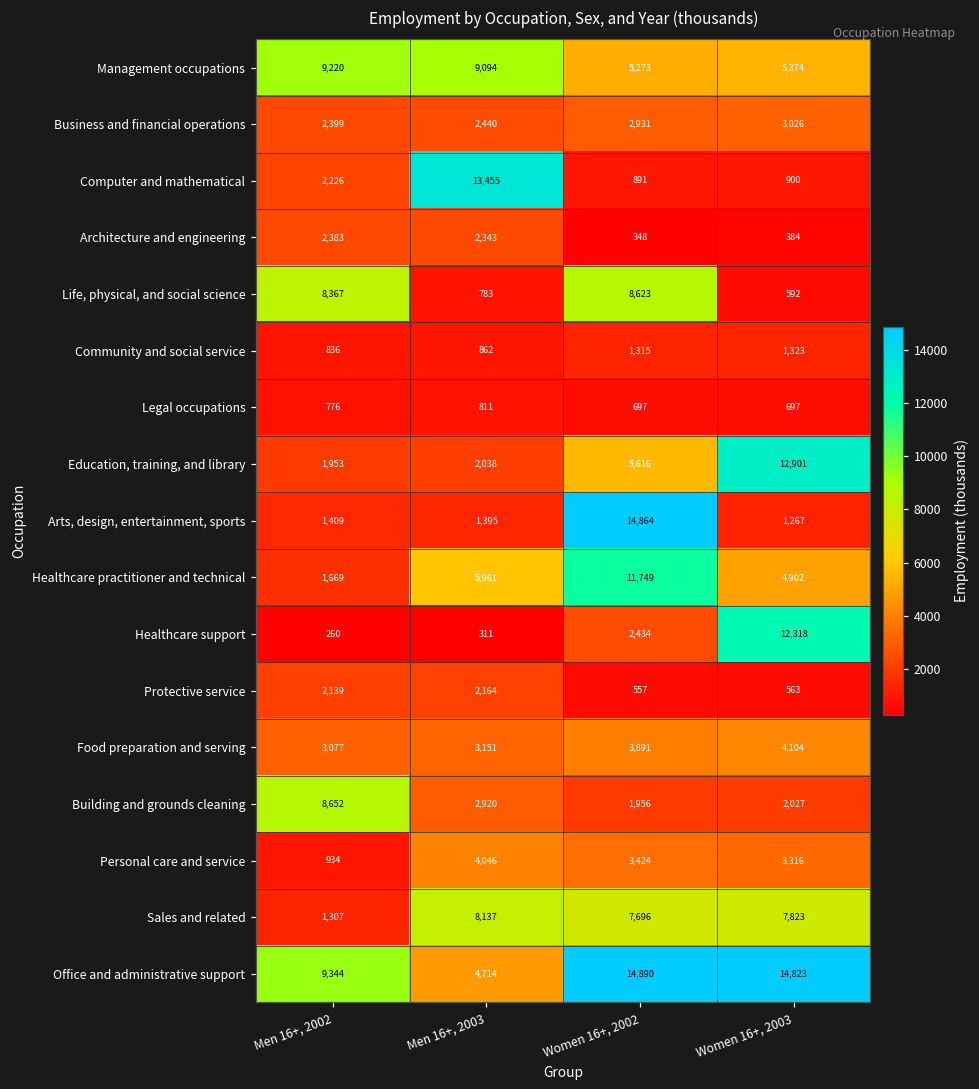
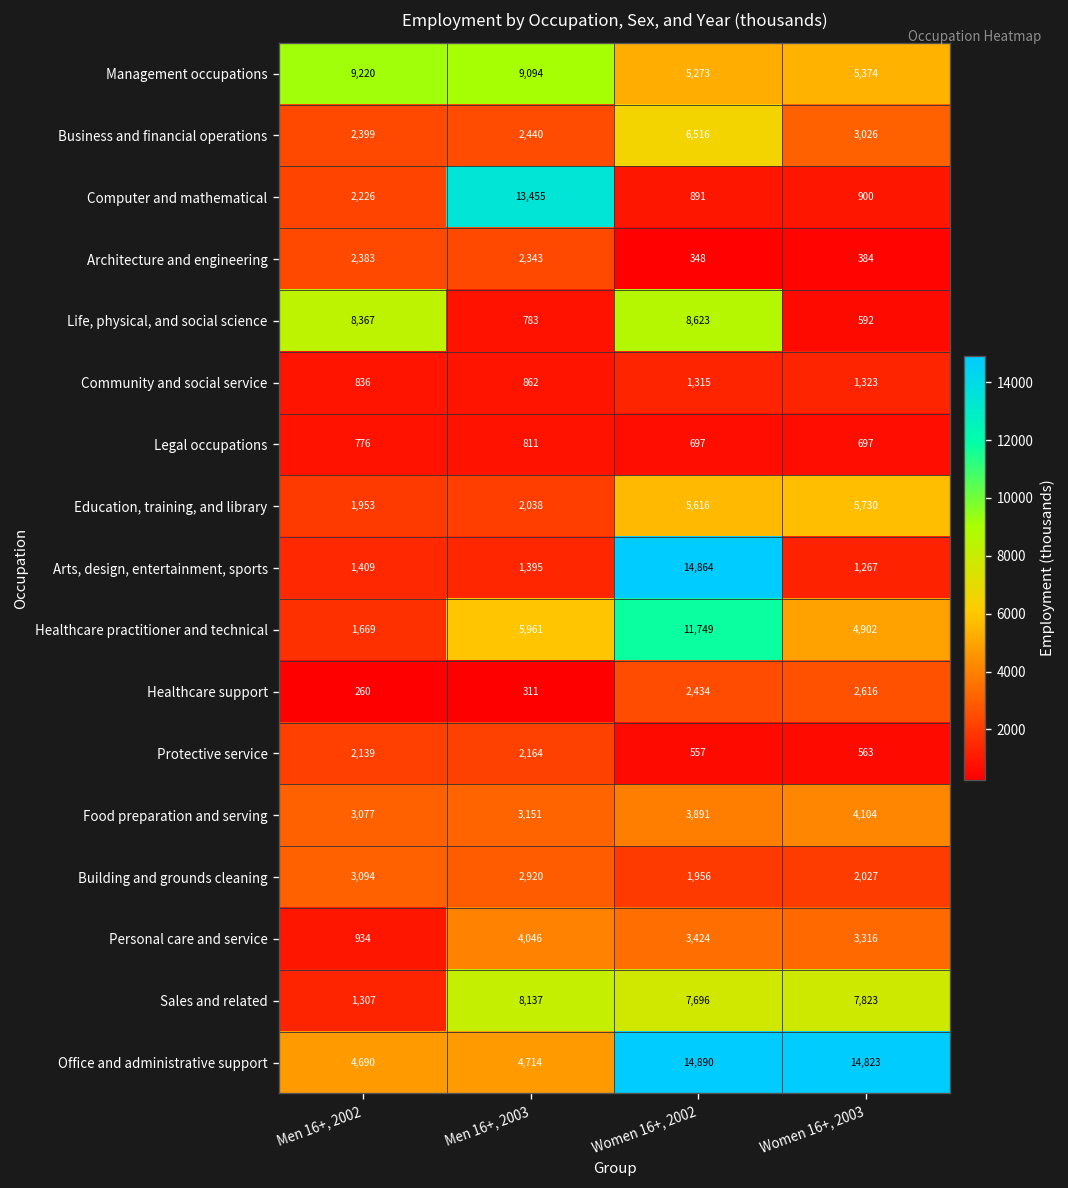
  {
    "Management occupations": {
      "Men 16+, 2002": "9,220",
      "Men 16+, 2003": "9,094",
      "Women 16+, 2002": "5,273",
      "Women 16+, 2003": "5,374"
    },
    "Business and financial operations": {
      "Men 16+, 2002": "2,399",
      "Men 16+, 2003": "2,440",
-     "Women 16+, 2002": "2,931",
+     "Women 16+, 2002": "6,516",
      "Women 16+, 2003": "3,026"
    },
    "Computer and mathematical": {
      "Men 16+, 2002": "2,226",
      "Men 16+, 2003": "13,455",
      "Women 16+, 2002": "891",
      "Women 16+, 2003": "900"
    },
    "Architecture and engineering": {
      "Men 16+, 2002": "2,383",
      "Men 16+, 2003": "2,343",
      "Women 16+, 2002": "348",
      "Women 16+, 2003": "384"
    },
    "Life, physical, and social science": {
      "Men 16+, 2002": "8,367",
      "Men 16+, 2003": "783",
      "Women 16+, 2002": "8,623",
      "Women 16+, 2003": "592"
    },
    "Community and social service": {
      "Men 16+, 2002": "836",
      "Men 16+, 2003": "862",
      "Women 16+, 2002": "1,315",
      "Women 16+, 2003": "1,323"
    },
    "Legal occupations": {
      "Men 16+, 2002": "776",
      "Men 16+, 2003": "811",
      "Women 16+, 2002": "697",
      "Women 16+, 2003": "697"
    },
    "Education, training, and library": {
      "Men 16+, 2002": "1,953",
      "Men 16+, 2003": "2,038",
      "Women 16+, 2002": "5,616",
-     "Women 16+, 2003": "12,901"
+     "Women 16+, 2003": "5,730"
    },
    "Arts, design, entertainment, sports": {
      "Men 16+, 2002": "1,409",
      "Men 16+, 2003": "1,395",
      "Women 16+, 2002": "14,864",
      "Women 16+, 2003": "1,267"
    },
    "Healthcare practitioner and technical": {
      "Men 16+, 2002": "1,669",
      "Men 16+, 2003": "5,961",
      "Women 16+, 2002": "11,749",
      "Women 16+, 2003": "4,902"
    },
    "Healthcare support": {
      "Men 16+, 2002": "260",
      "Men 16+, 2003": "311",
      "Women 16+, 2002": "2,434",
-     "Women 16+, 2003": "12,318"
+     "Women 16+, 2003": "2,616"
    },
    "Protective service": {
      "Men 16+, 2002": "2,139",
      "Men 16+, 2003": "2,164",
      "Women 16+, 2002": "557",
      "Women 16+, 2003": "563"
    },
    "Food preparation and serving": {
      "Men 16+, 2002": "3,077",
      "Men 16+, 2003": "3,151",
      "Women 16+, 2002": "3,891",
      "Women 16+, 2003": "4,104"
    },
    "Building and grounds cleaning": {
-     "Men 16+, 2002": "8,652",
+     "Men 16+, 2002": "3,094",
      "Men 16+, 2003": "2,920",
      "Women 16+, 2002": "1,956",
      "Women 16+, 2003": "2,027"
    },
    "Personal care and service": {
      "Men 16+, 2002": "934",
      "Men 16+, 2003": "4,046",
      "Women 16+, 2002": "3,424",
      "Women 16+, 2003": "3,316"
    },
    "Sales and related": {
      "Men 16+, 2002": "1,307",
      "Men 16+, 2003": "8,137",
      "Women 16+, 2002": "7,696",
      "Women 16+, 2003": "7,823"
    },
    "Office and administrative support": {
-     "Men 16+, 2002": "9,344",
+     "Men 16+, 2002": "4,690",
      "Men 16+, 2003": "4,714",
      "Women 16+, 2002": "14,890",
      "Women 16+, 2003": "14,823"
    }
  }
